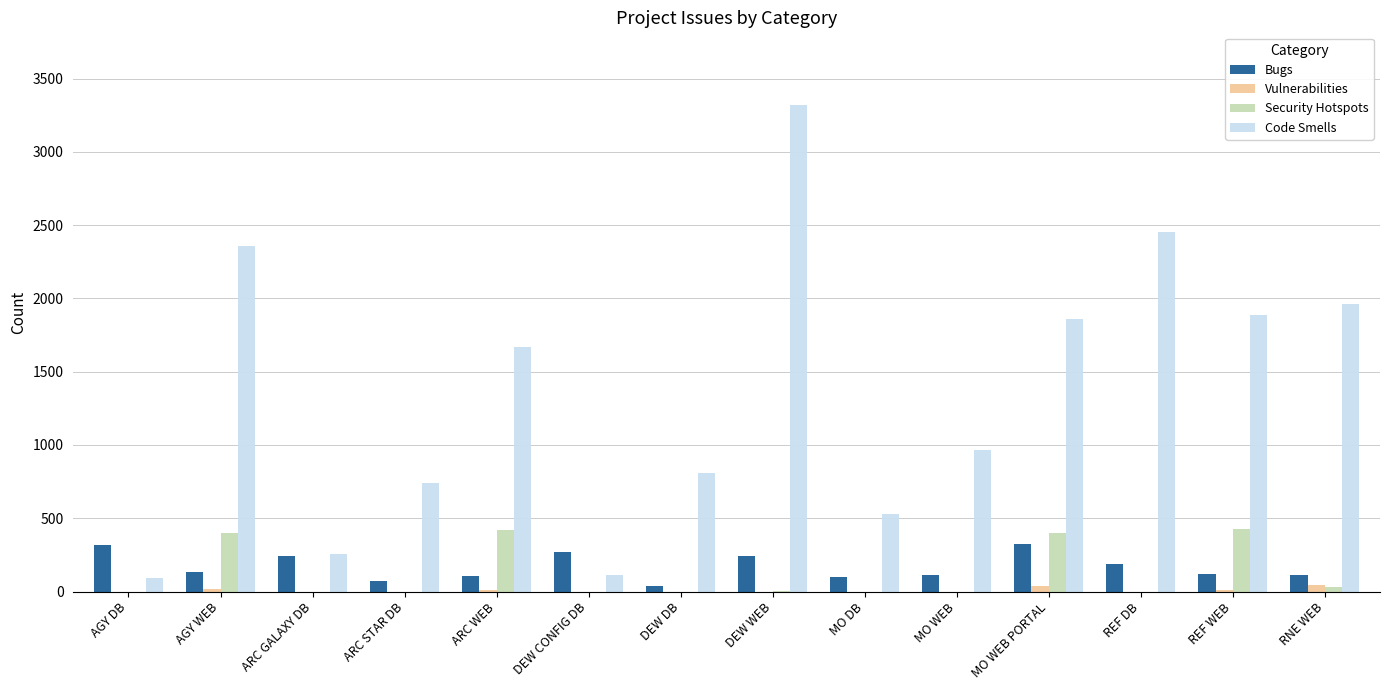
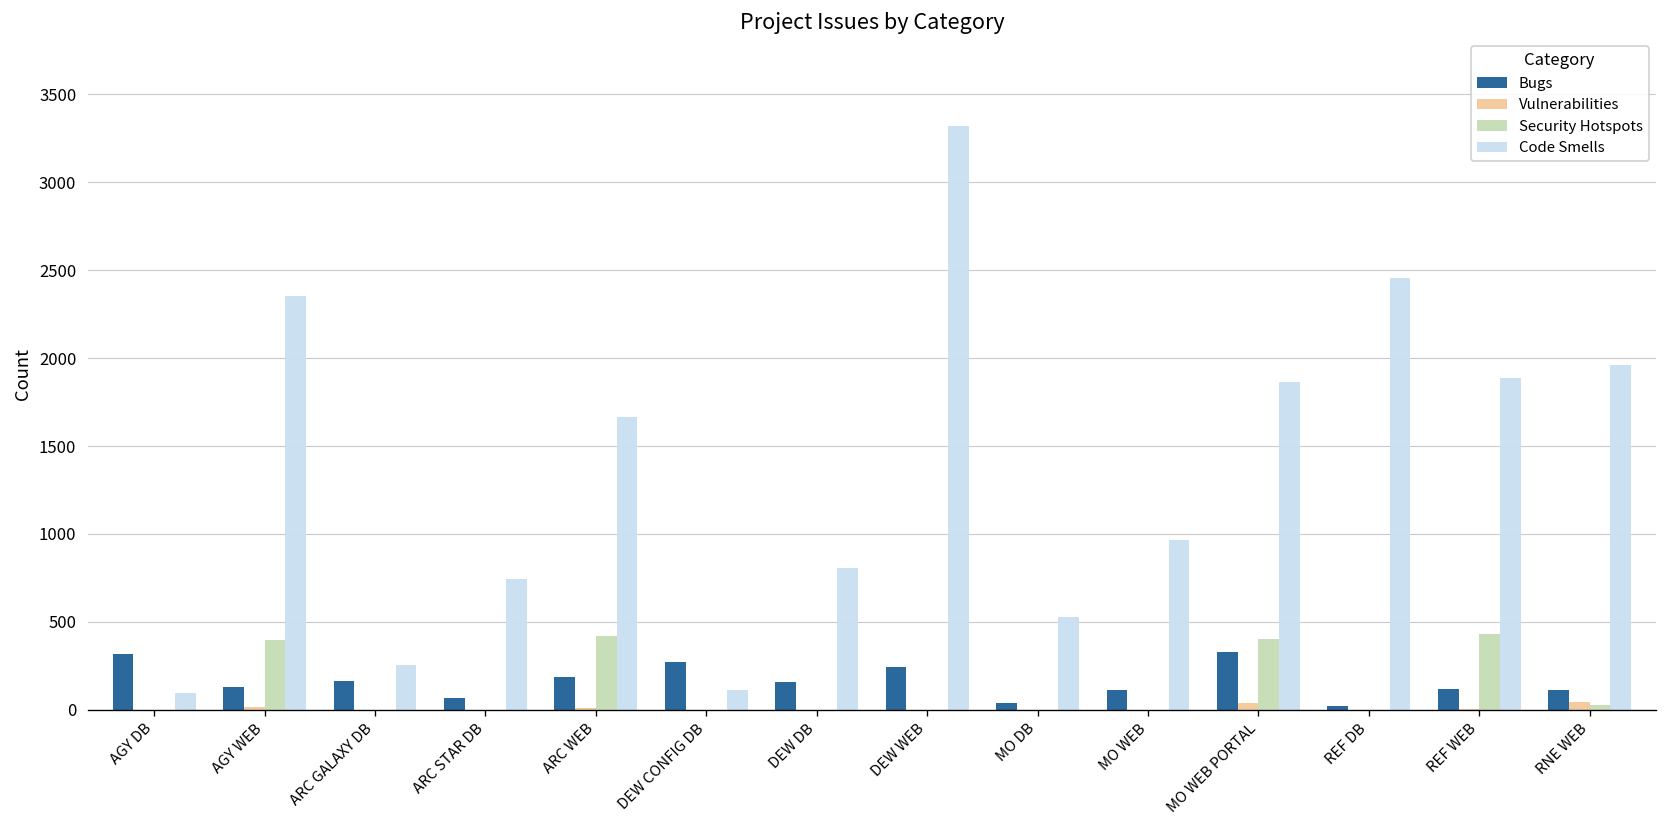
  {
    "Bugs": {
      "AGY DB": 320,
      "AGY WEB": 130,
-     "ARC GALAXY DB": 240,
+     "ARC GALAXY DB": 170,
      "ARC STAR DB": 70,
-     "ARC WEB": 110,
+     "ARC WEB": 190,
      "DEW CONFIG DB": 270,
-     "DEW DB": 40,
+     "DEW DB": 160,
      "DEW WEB": 240,
-     "MO DB": 100,
+     "MO DB": 40,
      "MO WEB": 120,
      "MO WEB PORTAL": 330,
-     "REF DB": 190,
+     "REF DB": 20,
      "REF WEB": 120,
      "RNE WEB": 110
    }
  }
